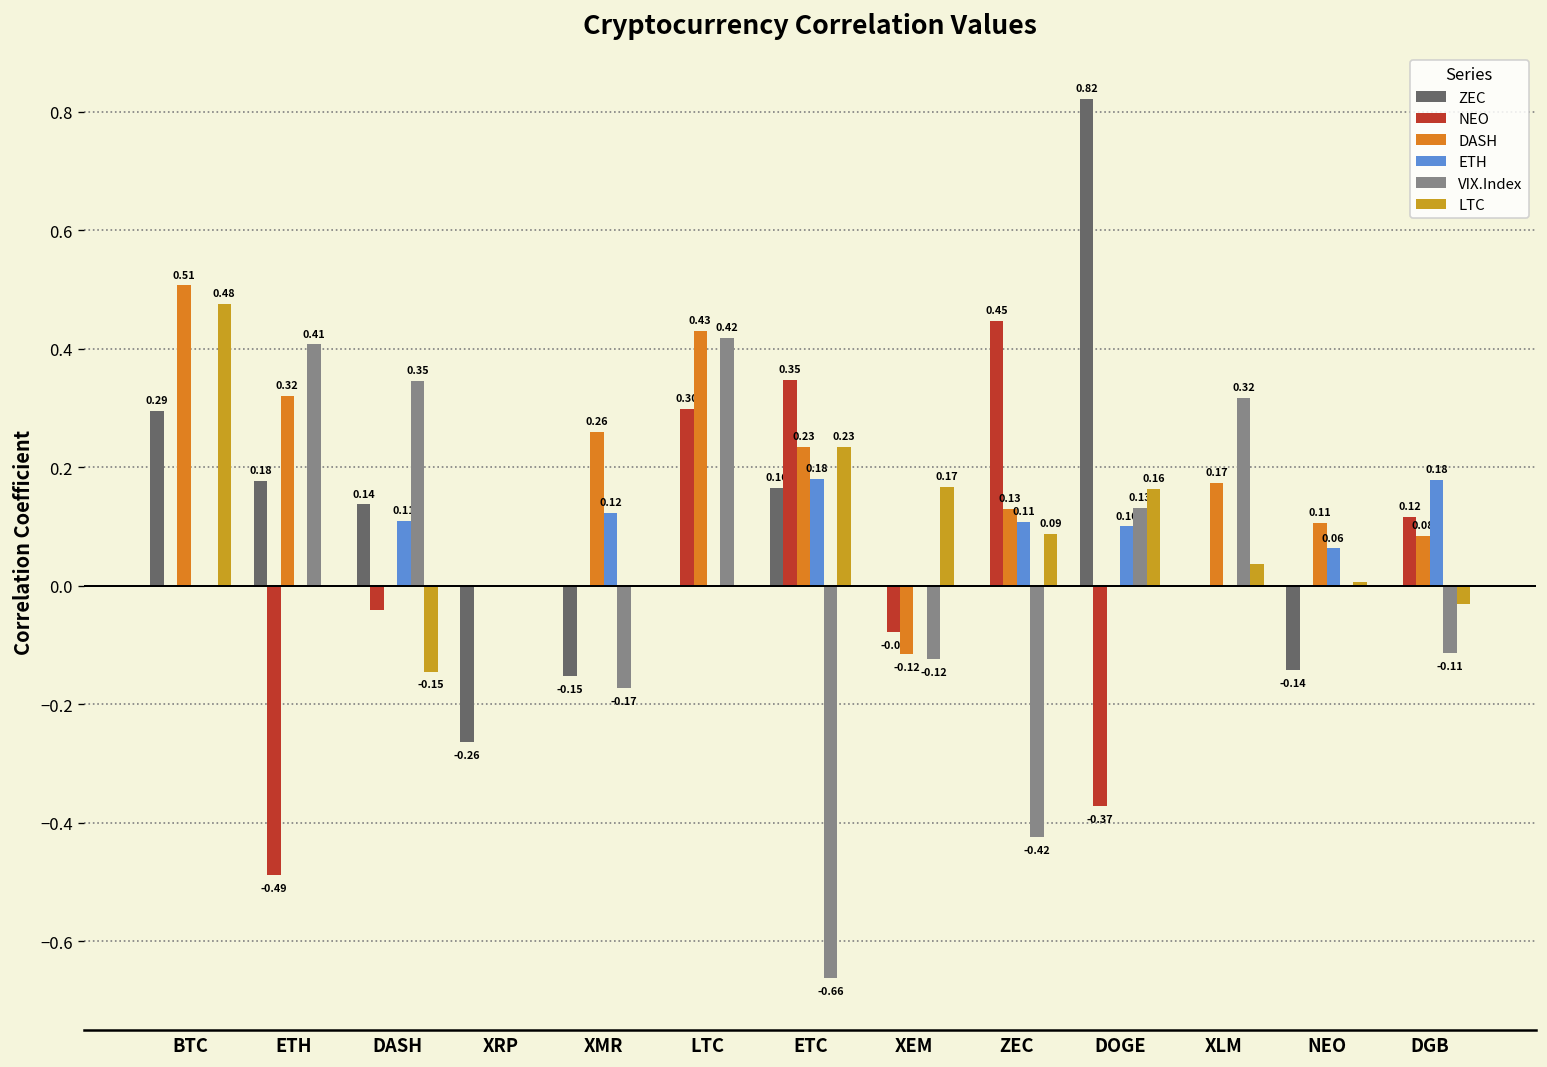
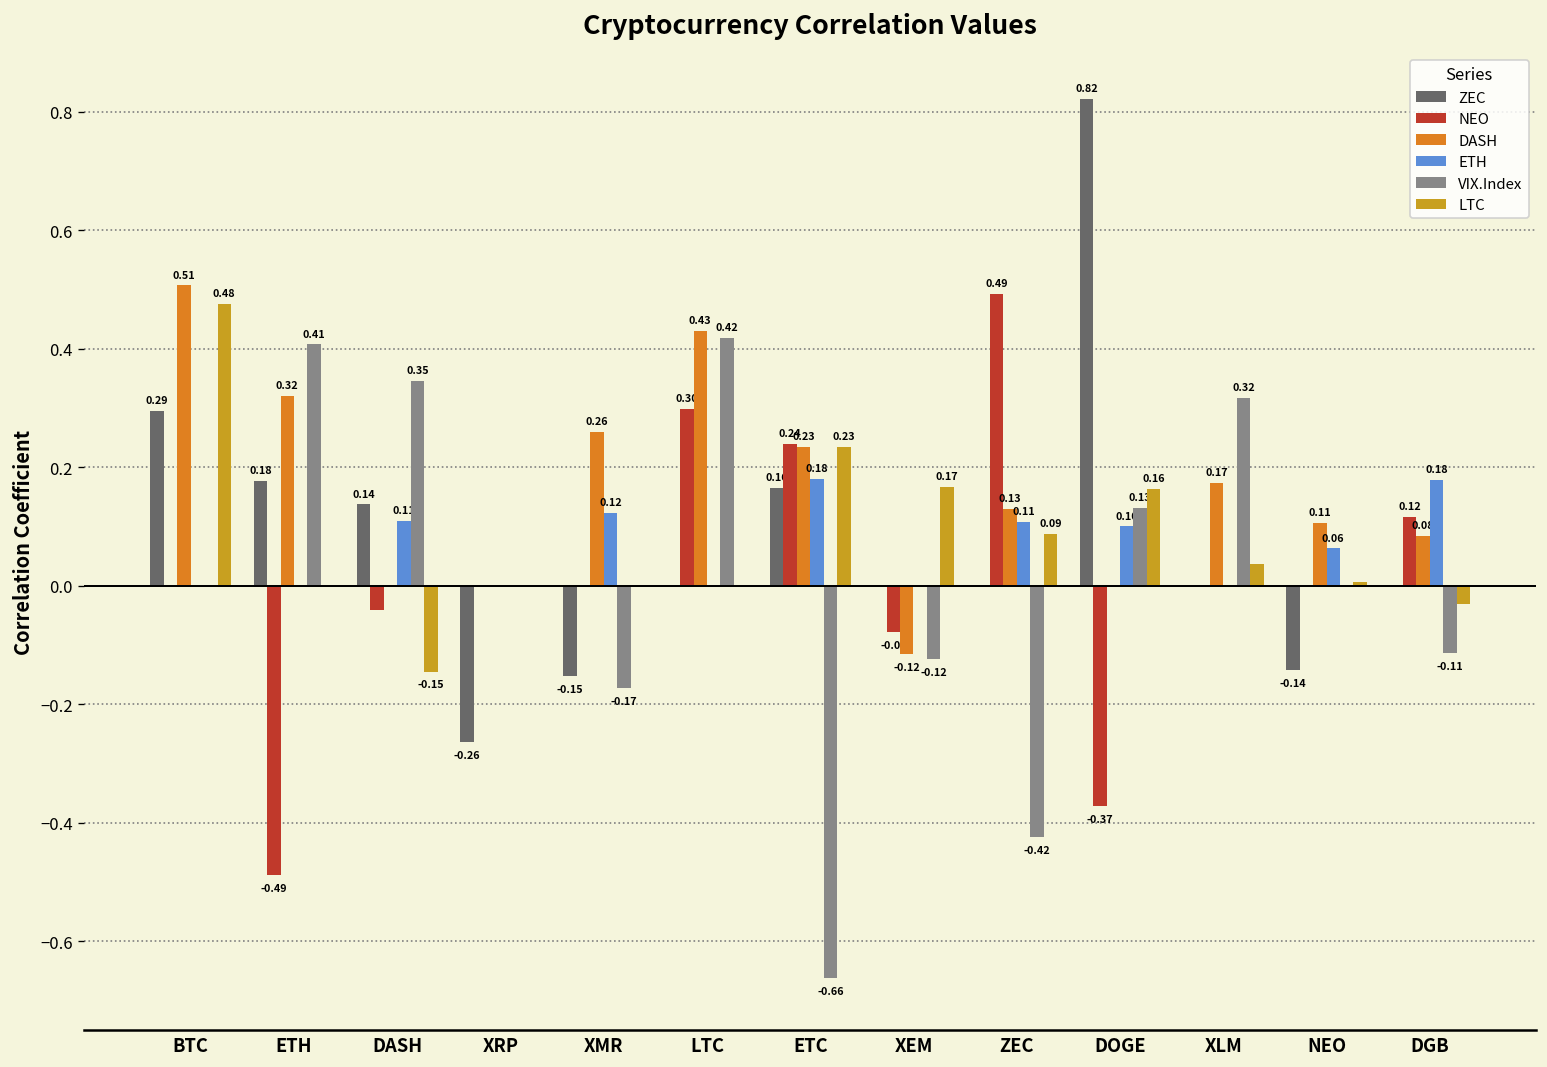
  {
    "NEO": {
      "ETH": -0.49,
      "LTC": 0.30,
-     "ETC": 0.35,
+     "ETC": 0.24,
      "XEM": -0.08,
-     "ZEC": 0.45,
+     "ZEC": 0.49,
      "DOGE": -0.37,
      "DGB": 0.12
    },
    "ETH": {
      "DASH": 0.11,
      "XMR": 0.12,
      "ETC": 0.18,
      "ZEC": 0.11,
      "DOGE": 0.10,
      "NEO": 0.06,
      "DGB": 0.18
    }
  }
